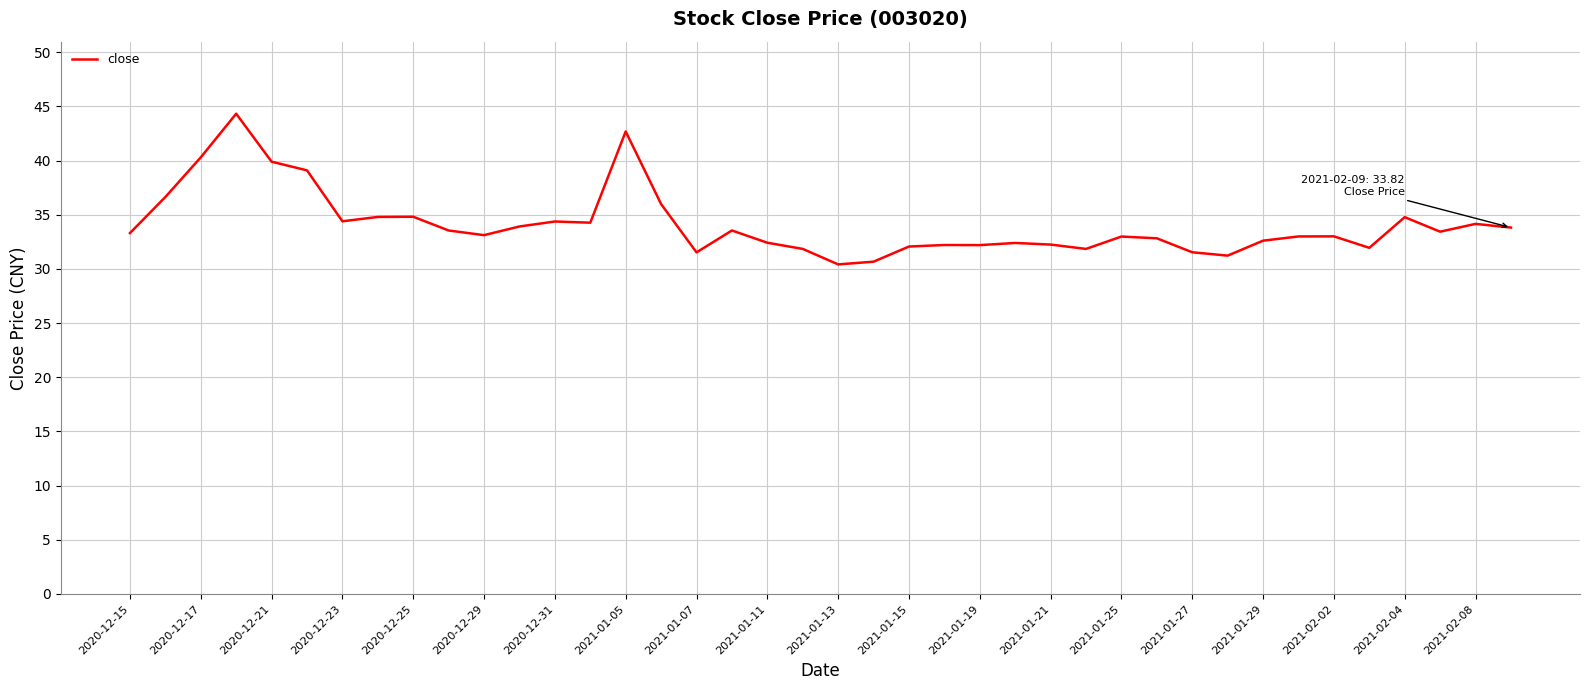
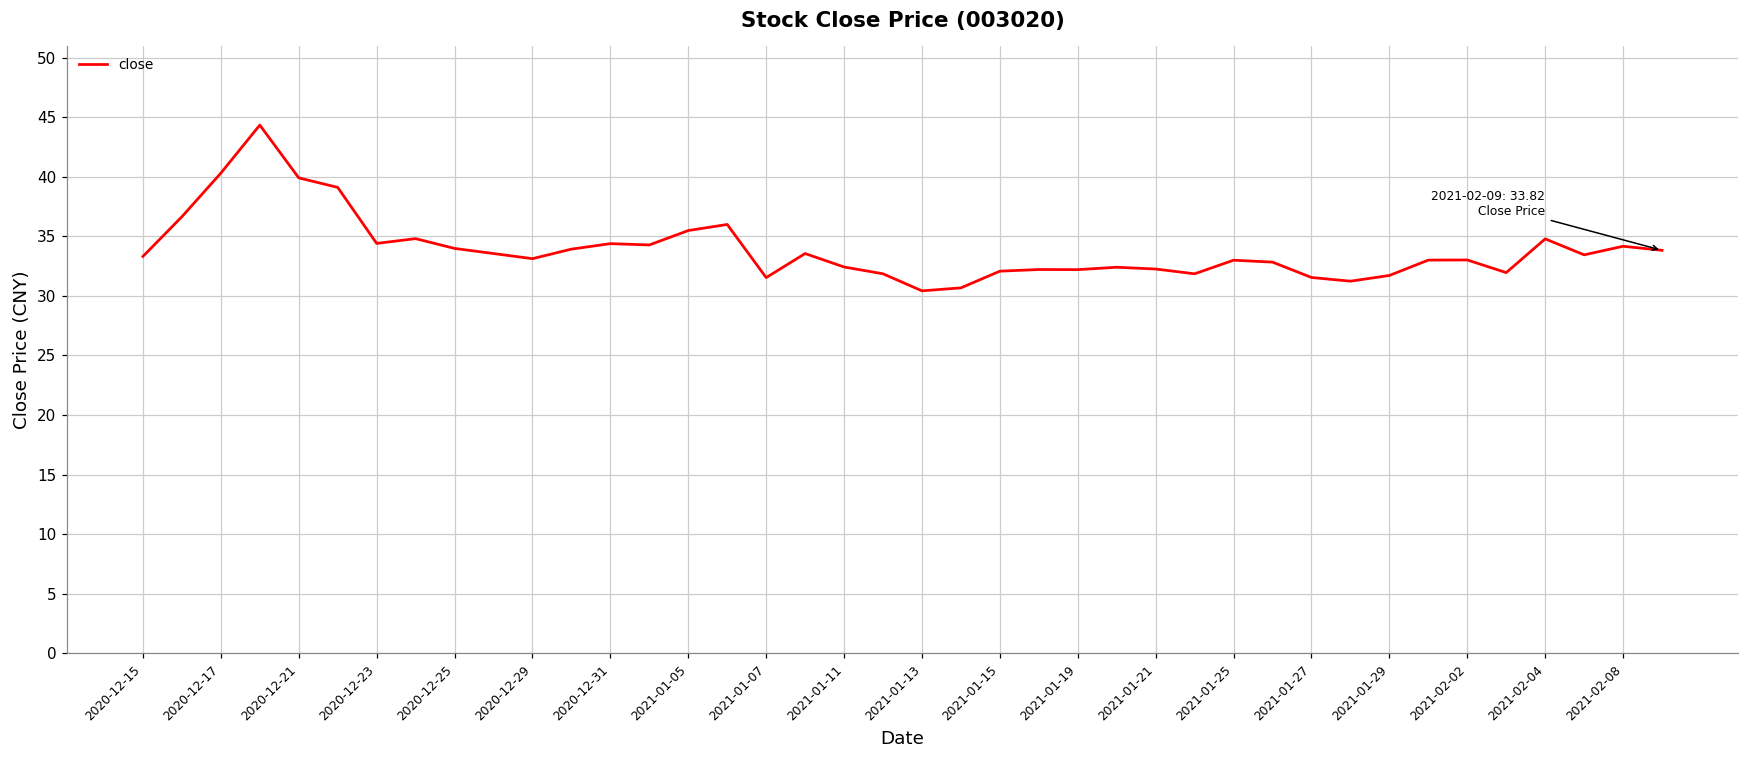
  {
    "2020-12-15": 33.3,
    "2020-12-17": 40.3,
    "2020-12-21": 39.9,
    "2020-12-23": 34.4,
-   "2020-12-25": 34.8,
+   "2020-12-25": 34.0,
    "2020-12-29": 33.1,
    "2020-12-31": 34.4,
-   "2021-01-05": 42.7,
+   "2021-01-05": 35.5,
    "2021-01-07": 31.5,
    "2021-01-11": 32.4,
    "2021-01-13": 30.4,
    "2021-01-15": 32.1,
    "2021-01-19": 32.2,
    "2021-01-21": 32.3,
    "2021-01-25": 33.0,
    "2021-01-27": 31.5,
-   "2021-01-29": 32.6,
+   "2021-01-29": 31.7,
    "2021-02-02": 33.0
  }
